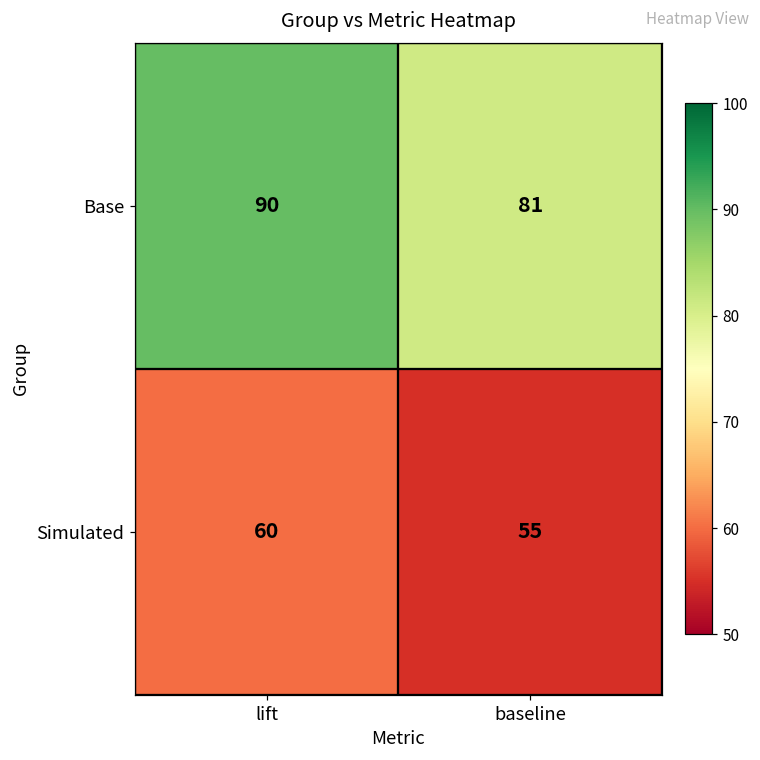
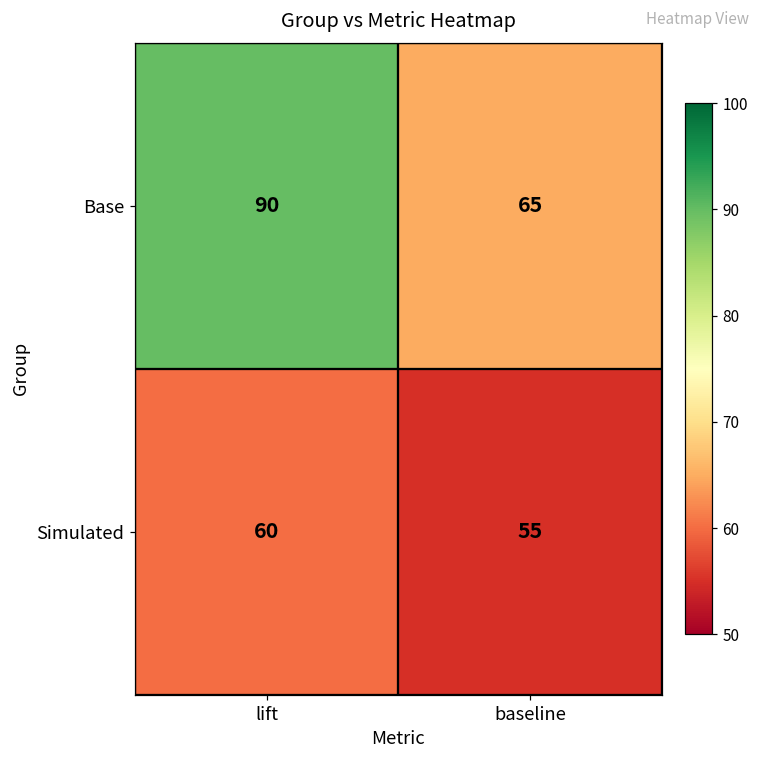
  {
    "Base": {
      "lift": 90,
-     "baseline": 81
+     "baseline": 65
    },
    "Simulated": {
      "lift": 60,
      "baseline": 55
    }
  }
